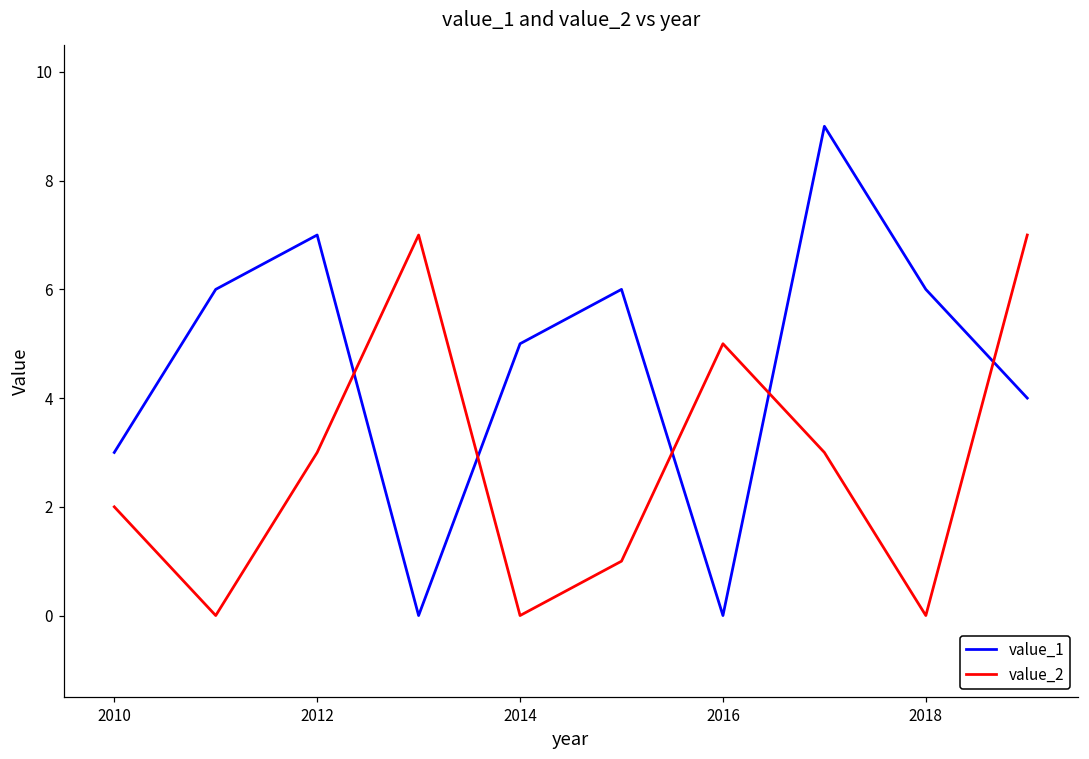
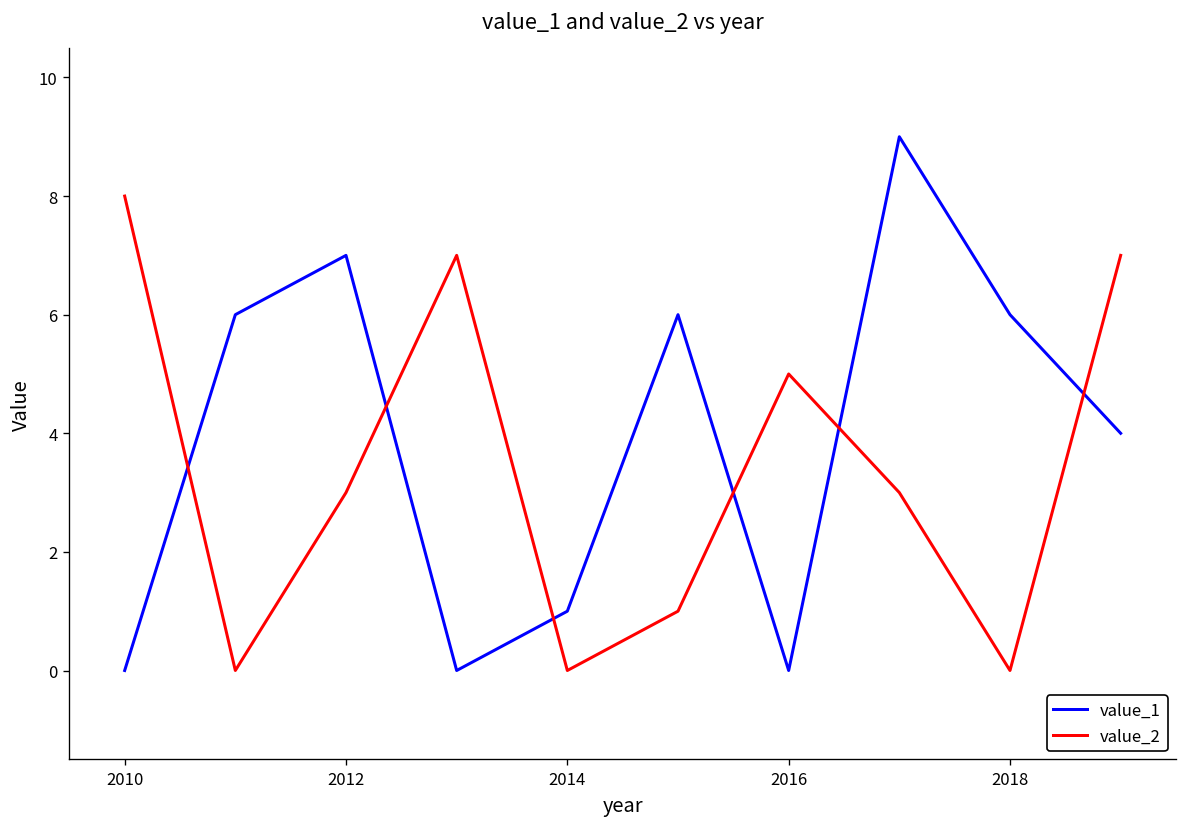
  {
    "value_1": {
-     "2010": 3,
+     "2010": 0,
      "2012": 7,
-     "2014": 5,
+     "2014": 1,
      "2016": 0,
      "2018": 6
    },
    "value_2": {
-     "2010": 2,
+     "2010": 8,
      "2012": 3,
      "2014": 0,
      "2016": 5,
      "2018": 0
    }
  }
